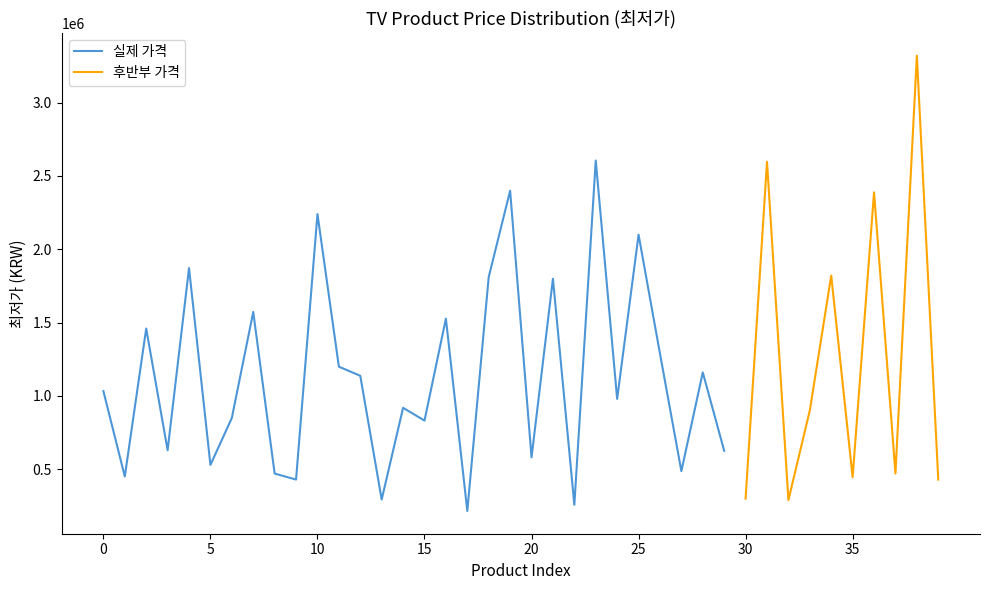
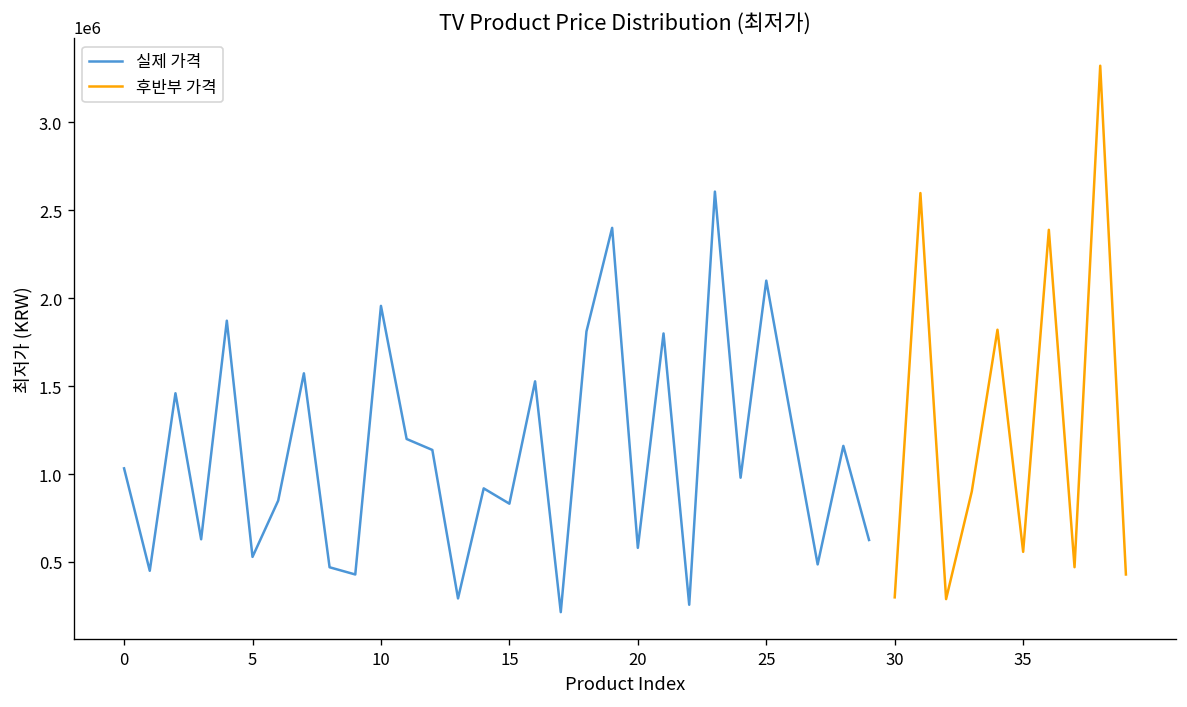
  {
    "실제 가격": {
      "0": 1030000,
      "5": 530000,
-     "10": 2240000,
+     "10": 1960000,
      "15": 830000,
      "20": 580000,
      "25": 2100000
    },
    "후반부 가격": {
      "30": 300000,
-     "35": 450000
+     "35": 560000
    }
  }
